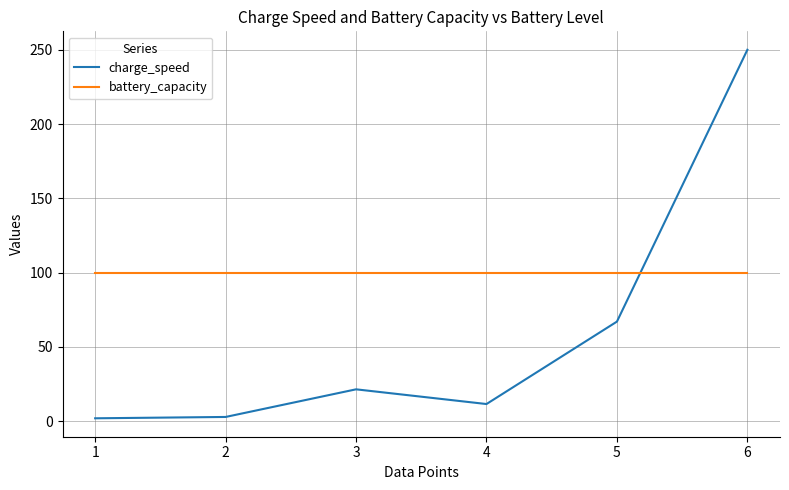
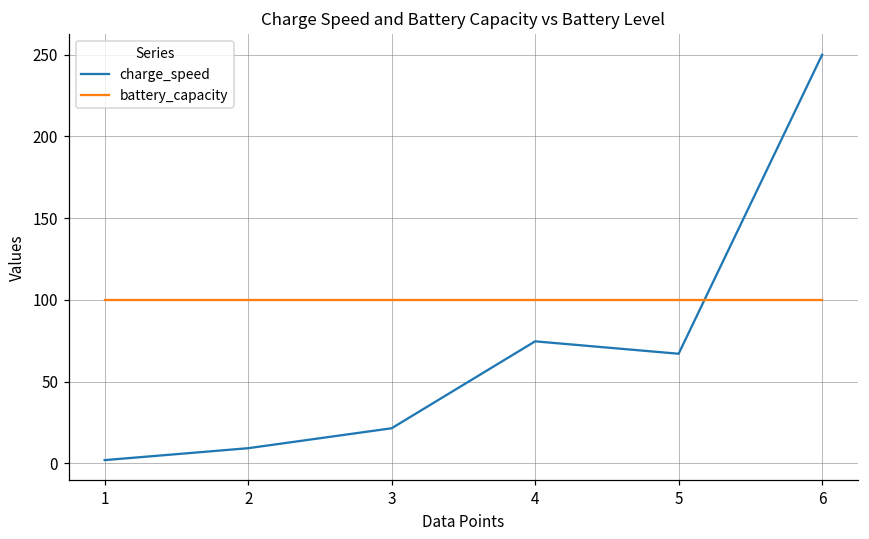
  {
    "charge_speed": {
      "1": 2,
-     "2": 3,
+     "2": 9,
      "3": 21,
-     "4": 12,
+     "4": 75,
      "5": 67,
      "6": 250
    },
    "battery_capacity": {
      "1": 100,
      "2": 100,
      "3": 100,
      "4": 100,
      "5": 100,
      "6": 100
    }
  }
